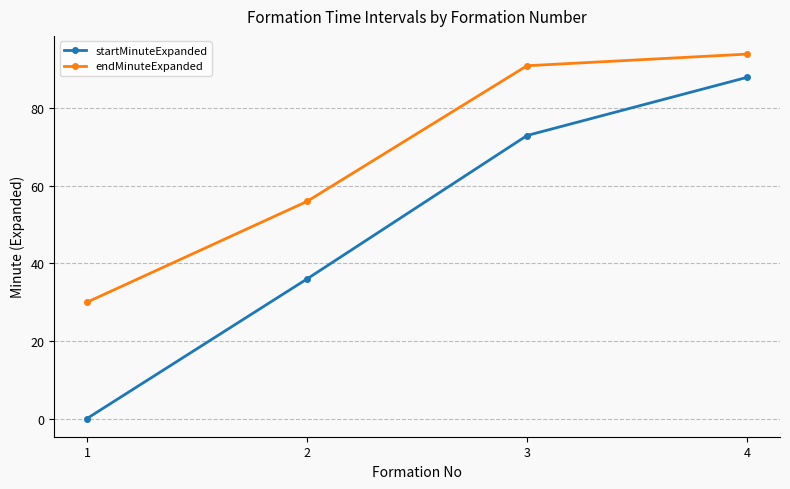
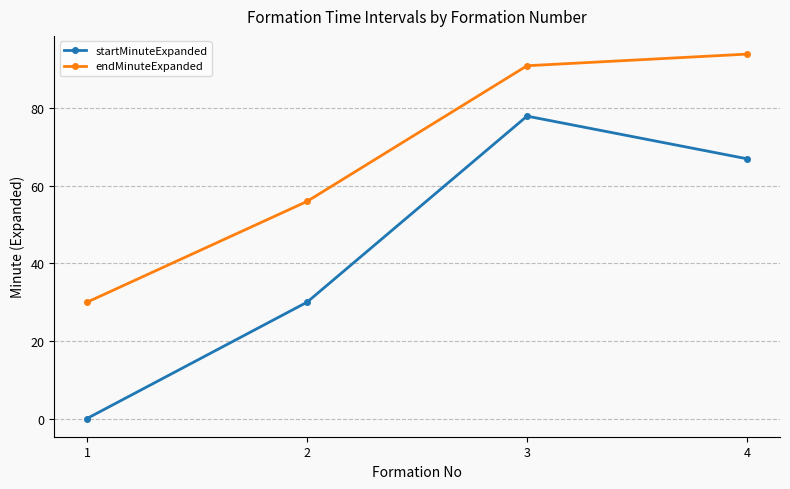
  {
    "startMinuteExpanded": {
      "1": 0,
-     "2": 36,
-     "3": 73,
-     "4": 88
+     "2": 30,
+     "3": 78,
+     "4": 67
    },
    "endMinuteExpanded": {
      "1": 30,
      "2": 56,
      "3": 91,
      "4": 94
    }
  }
